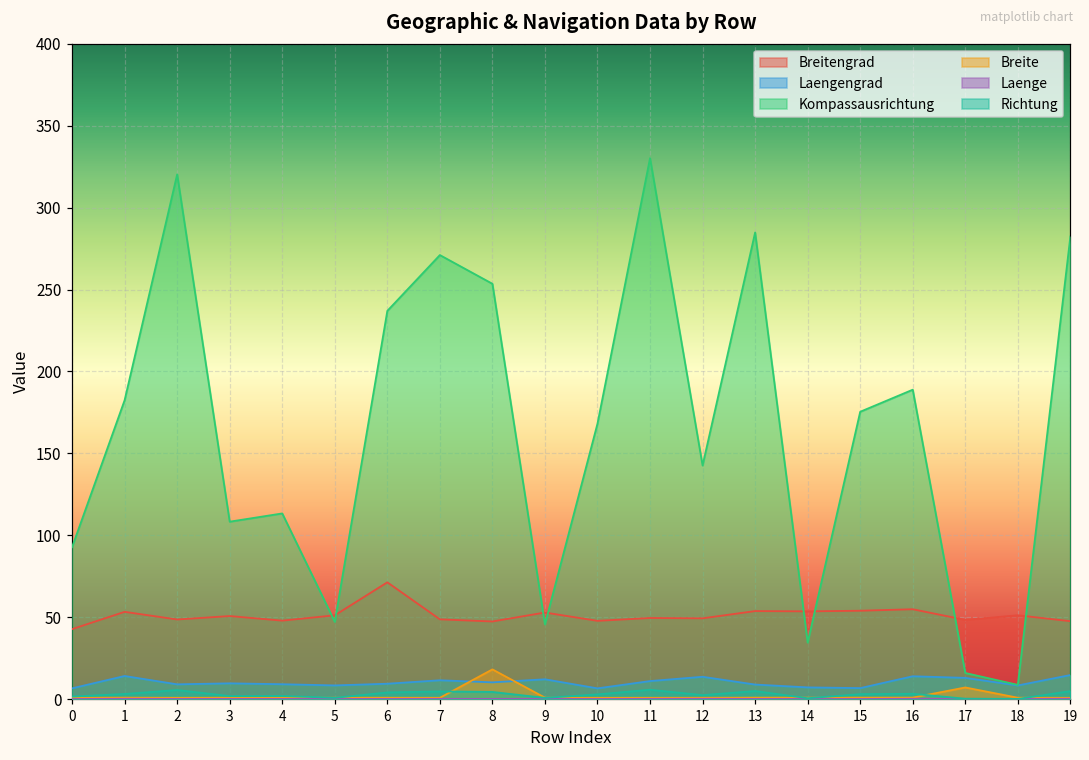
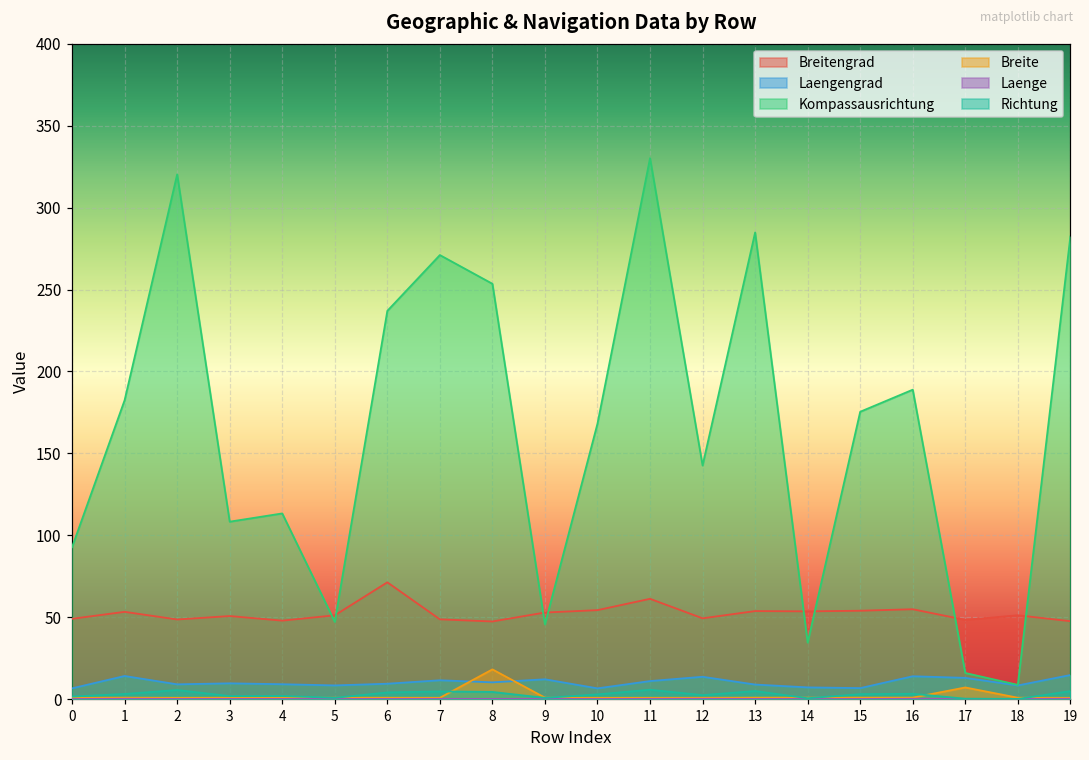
  {
    "Breitengrad": {
-     "0": 43,
+     "0": 49,
      "1": 53,
      "2": 49,
      "3": 51,
      "4": 48,
      "5": 51,
      "6": 71,
      "7": 49,
      "8": 47,
      "9": 53,
-     "10": 48,
-     "11": 50,
+     "10": 54,
+     "11": 61,
      "12": 49,
      "13": 54,
      "14": 54,
      "15": 54,
      "16": 55,
      "17": 48,
      "18": 51,
      "19": 48
    },
    "Breite": {
      "8": 18,
      "17": 7
    },
    "Laenge": {
      "8": 0
    }
  }
